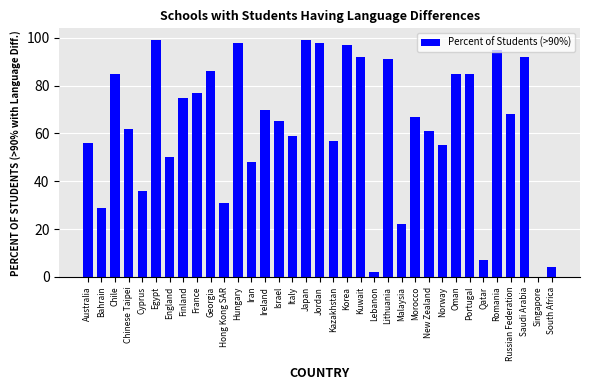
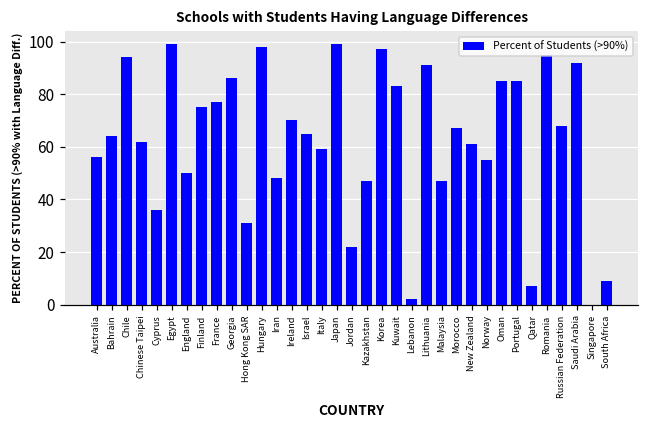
  {
    "Australia": 56,
-   "Bahrain": 29,
-   "Chile": 85,
+   "Bahrain": 64,
+   "Chile": 94,
    "Chinese Taipei": 62,
    "Cyprus": 36,
    "Egypt": 99,
    "England": 50,
    "Finland": 75,
    "France": 77,
    "Georgia": 86,
    "Hong Kong SAR": 31,
    "Hungary": 98,
    "Iran": 48,
    "Ireland": 70,
    "Israel": 65,
    "Italy": 59,
    "Japan": 99,
-   "Jordan": 98,
-   "Kazakhstan": 57,
+   "Jordan": 22,
+   "Kazakhstan": 47,
    "Korea": 97,
-   "Kuwait": 92,
+   "Kuwait": 83,
    "Lebanon": 2,
    "Lithuania": 91,
-   "Malaysia": 22,
+   "Malaysia": 47,
    "Morocco": 67,
    "New Zealand": 61,
    "Norway": 55,
    "Oman": 85,
    "Portugal": 85,
    "Qatar": 7,
    "Russian Federation": 68,
    "Saudi Arabia": 92,
    "Singapore": 0,
-   "South Africa": 4
+   "South Africa": 9
  }
